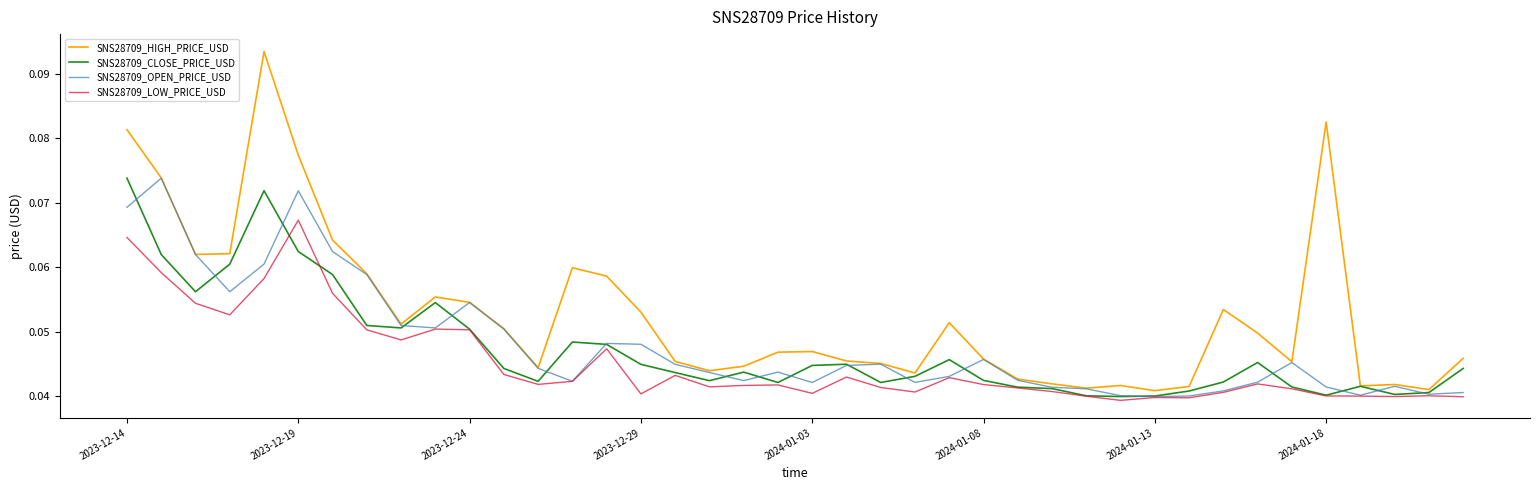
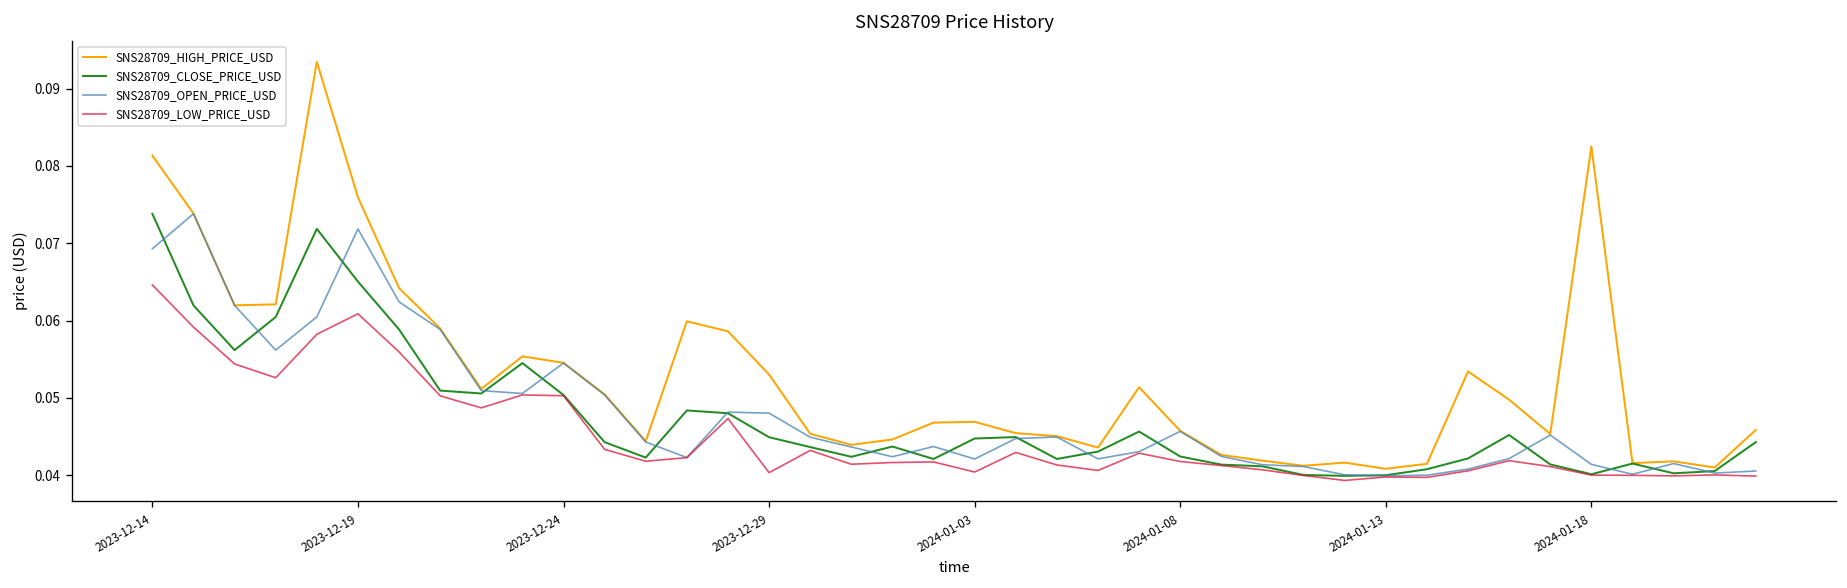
  {
    "SNS28709_HIGH_PRICE_USD": {
      "2023-12-14": 0.081,
-     "2023-12-19": 0.077,
+     "2023-12-19": 0.076,
      "2023-12-29": 0.053,
      "2024-01-03": 0.047,
      "2024-01-13": 0.041,
      "2024-01-18": 0.083
    },
    "SNS28709_CLOSE_PRICE_USD": {
      "2023-12-14": 0.074,
-     "2023-12-19": 0.062,
+     "2023-12-19": 0.065,
      "2023-12-29": 0.045,
      "2024-01-03": 0.045,
      "2024-01-08": 0.042
    },
    "SNS28709_OPEN_PRICE_USD": {
      "2023-12-14": 0.069,
      "2023-12-19": 0.072,
      "2023-12-29": 0.048,
      "2024-01-03": 0.042,
      "2024-01-18": 0.041
    },
    "SNS28709_LOW_PRICE_USD": {
      "2023-12-14": 0.065,
-     "2023-12-19": 0.067,
+     "2023-12-19": 0.061,
      "2023-12-29": 0.040,
      "2024-01-03": 0.040,
      "2024-01-08": 0.042
    }
  }
